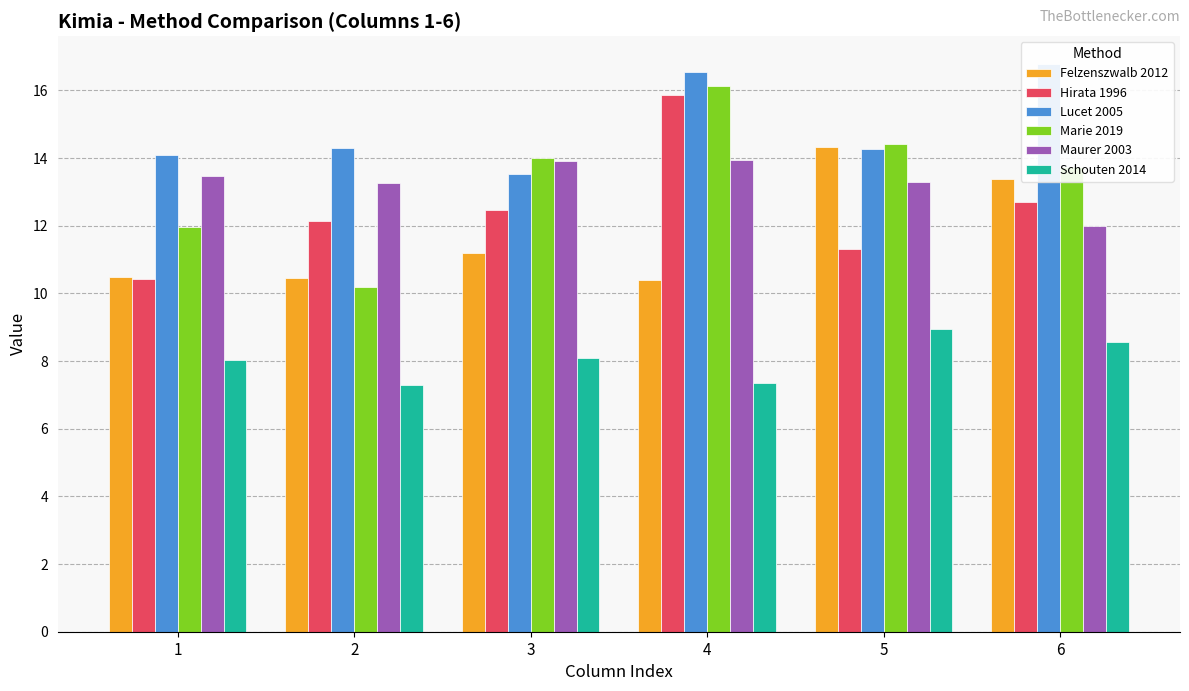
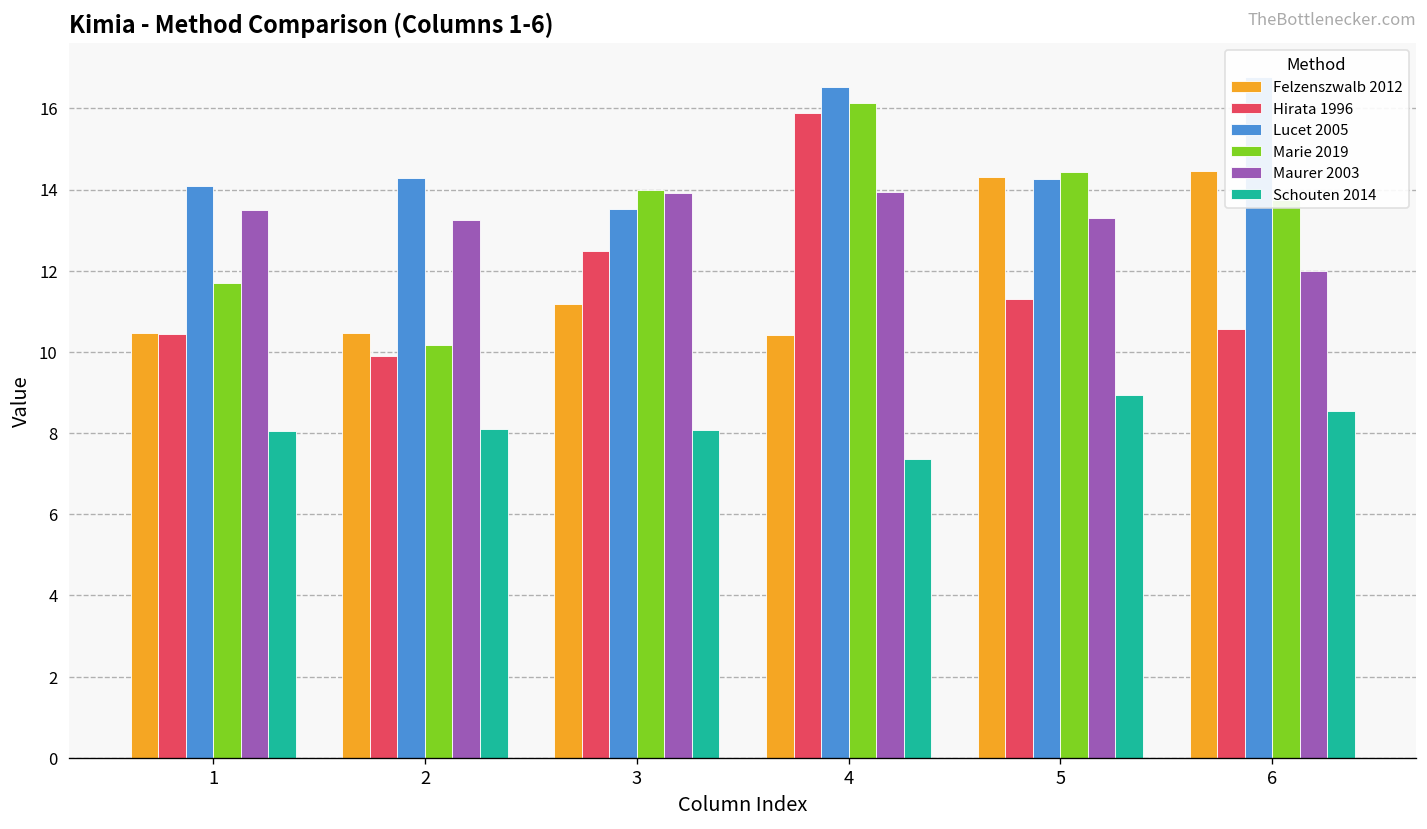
  {
    "Felzenszwalb 2012": {
      "1": 10.5,
      "2": 10.5,
      "3": 11.2,
      "4": 10.4,
      "5": 14.3,
-     "6": 13.4
+     "6": 14.5
    },
    "Hirata 1996": {
      "1": 10.4,
-     "2": 12.2,
+     "2": 9.9,
      "3": 12.5,
      "4": 15.9,
      "5": 11.3,
-     "6": 12.7
+     "6": 10.6
    },
    "Lucet 2005": {
      "1": 14.1,
      "2": 14.3,
      "3": 13.5,
      "4": 16.5,
      "5": 14.3
    },
    "Marie 2019": {
-     "1": 12.0,
+     "1": 11.7,
      "2": 10.2,
      "3": 14.0,
      "4": 16.1,
      "5": 14.4
    },
    "Maurer 2003": {
      "1": 13.5,
      "2": 13.3,
      "3": 13.9,
      "4": 14.0,
      "5": 13.3,
      "6": 12.0
    },
    "Schouten 2014": {
      "1": 8.0,
-     "2": 7.3,
+     "2": 8.1,
      "3": 8.1,
      "4": 7.4,
      "5": 8.9,
      "6": 8.6
    }
  }
